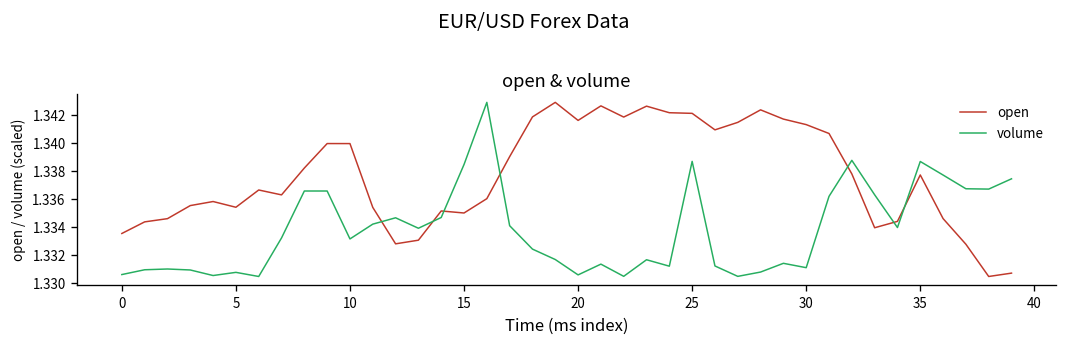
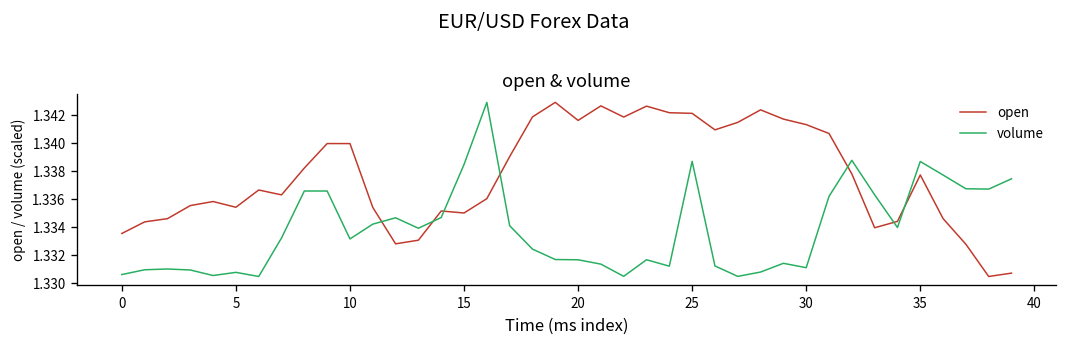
  {
    "open": {
      "0": 1.3336,
      "5": 1.3354,
      "10": 1.3400,
      "15": 1.3350,
      "20": 1.3416,
      "25": 1.3421,
      "30": 1.3413,
      "35": 1.3377
    },
    "volume": {
      "0": 1.3306,
      "5": 1.3308,
      "10": 1.3332,
      "15": 1.3385,
-     "20": 1.3306,
+     "20": 1.3317,
      "25": 1.3387,
      "30": 1.3311,
      "35": 1.3387
    }
  }
